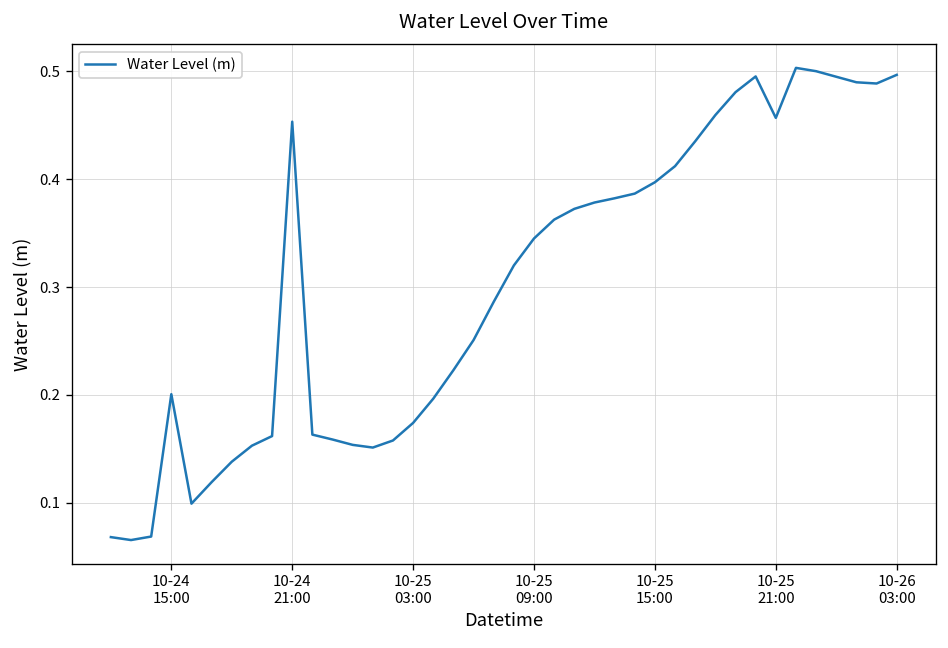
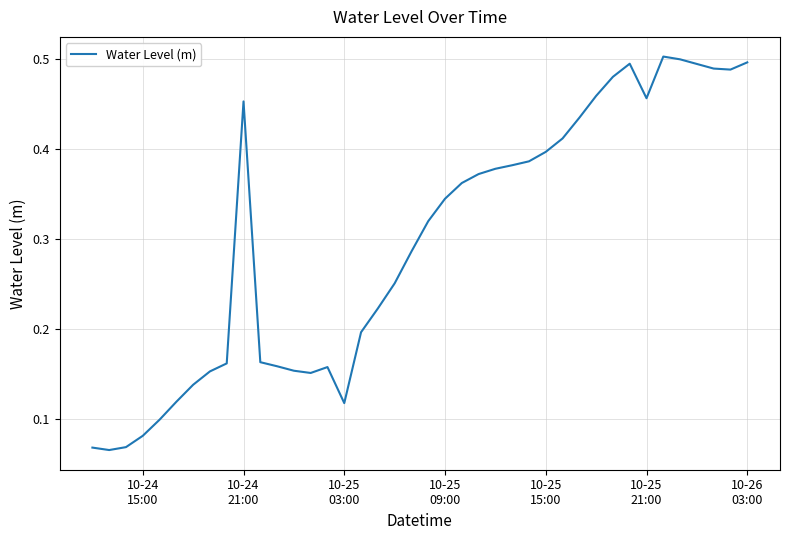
  {
-   "10-24 15:00": 0.20,
+   "10-24 15:00": 0.08,
    "10-24 21:00": 0.45,
-   "10-25 03:00": 0.17,
+   "10-25 03:00": 0.12,
    "10-25 09:00": 0.35,
    "10-25 15:00": 0.40,
    "10-25 21:00": 0.46,
    "10-26 03:00": 0.50
  }
